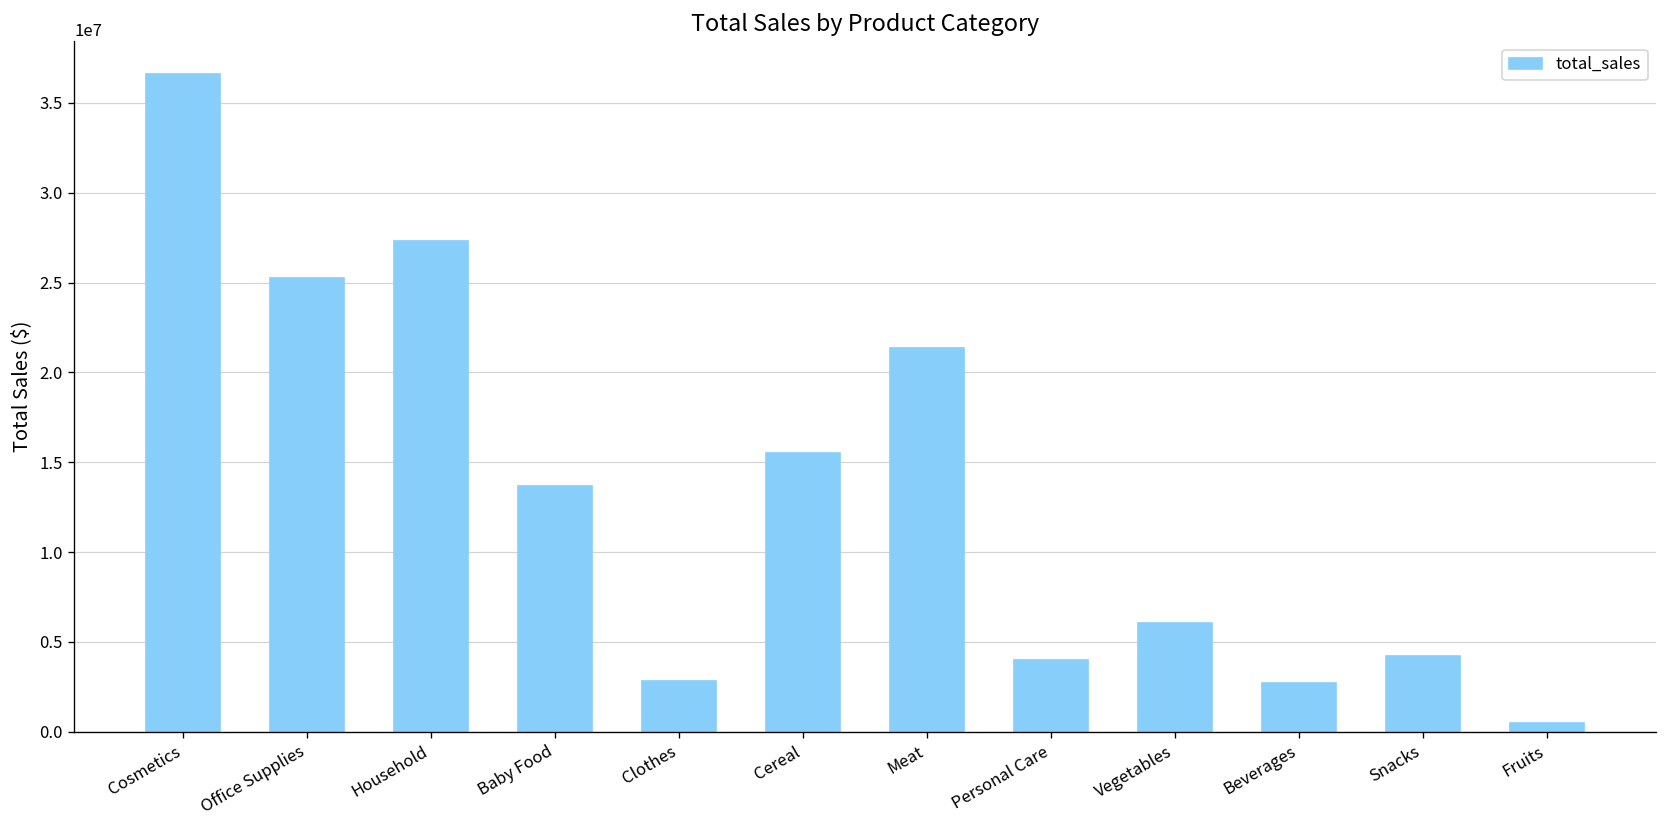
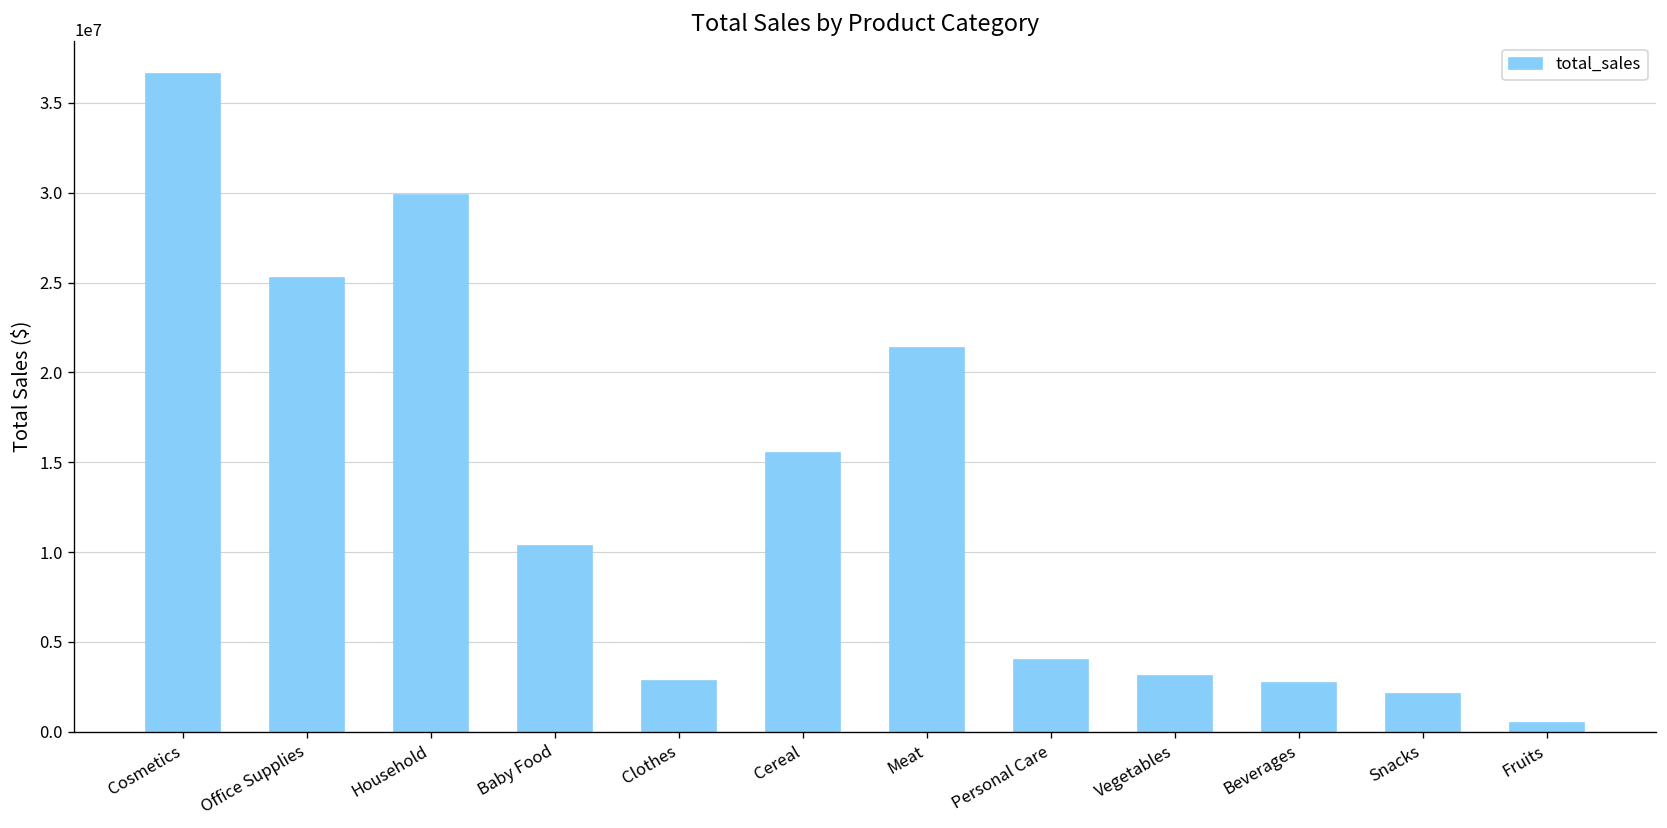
  {
    "Cosmetics": 36600000,
    "Office Supplies": 25200000,
-   "Household": 27300000,
-   "Baby Food": 13700000,
+   "Household": 29900000,
+   "Baby Food": 10400000,
    "Clothes": 2800000,
    "Cereal": 15500000,
    "Meat": 21300000,
    "Personal Care": 4000000,
-   "Vegetables": 6100000,
+   "Vegetables": 3100000,
    "Beverages": 2700000,
-   "Snacks": 4200000,
+   "Snacks": 2100000,
    "Fruits": 500000
  }
